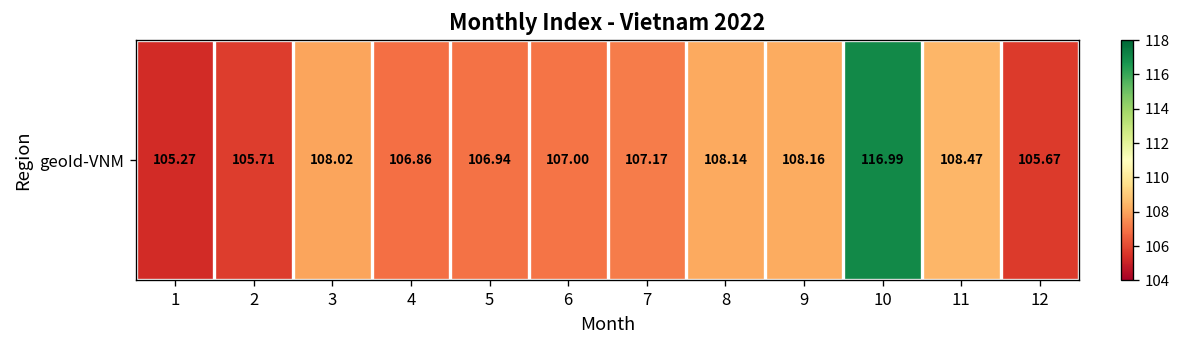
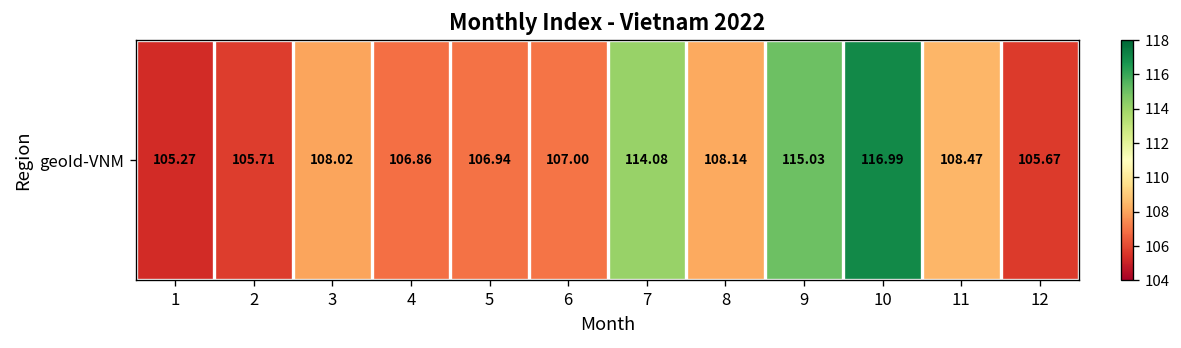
  {
    "geoId-VNM": {
      "1": 105.27,
      "2": 105.71,
      "3": 108.02,
      "4": 106.86,
      "5": 106.94,
      "6": 107.00,
-     "7": 107.17,
+     "7": 114.08,
      "8": 108.14,
-     "9": 108.16,
+     "9": 115.03,
      "10": 116.99,
      "11": 108.47,
      "12": 105.67
    }
  }
